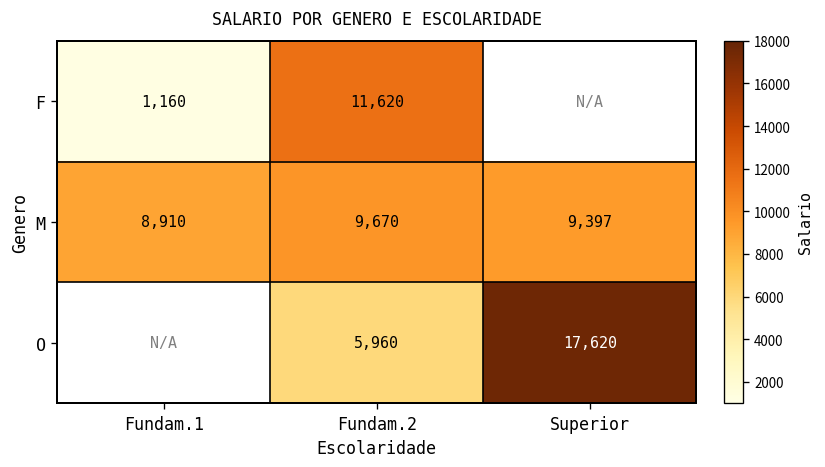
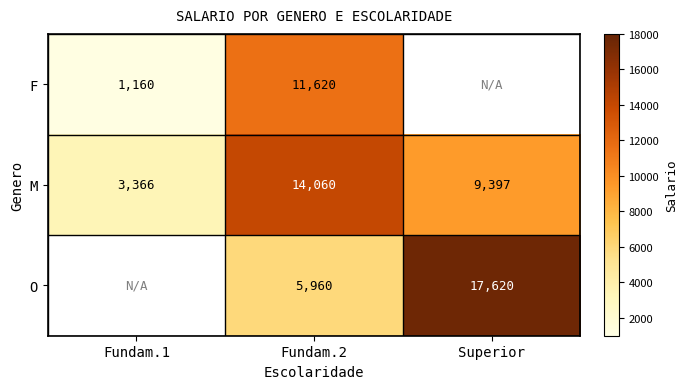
  {
    "F": {
      "Fundam.1": "1,160",
      "Fundam.2": "11,620"
    },
    "M": {
-     "Fundam.1": "8,910",
-     "Fundam.2": "9,670",
+     "Fundam.1": "3,366",
+     "Fundam.2": "14,060",
      "Superior": "9,397"
    },
    "O": {
      "Fundam.2": "5,960",
      "Superior": "17,620"
    }
  }
